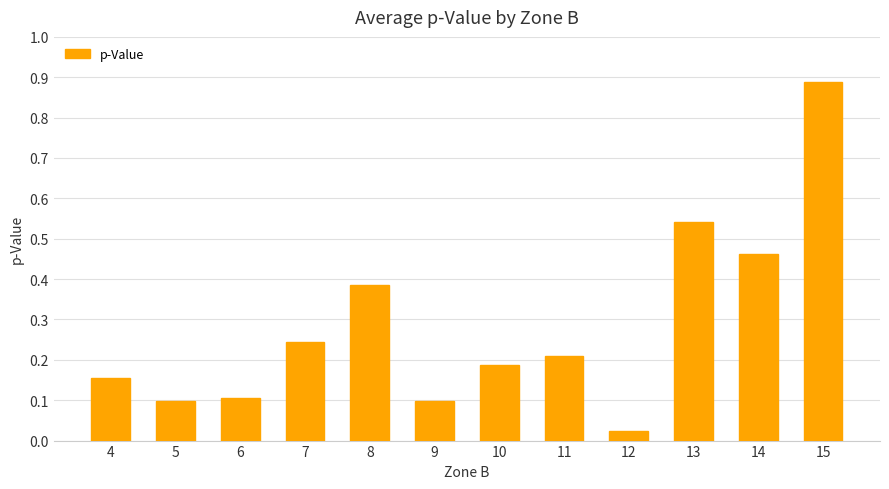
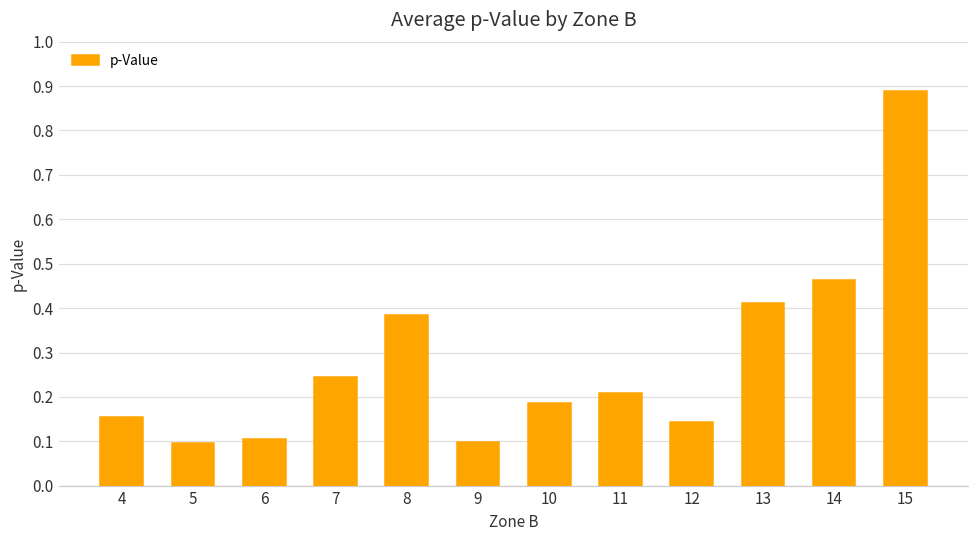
  {
    "4": 0.16,
    "5": 0.10,
    "6": 0.11,
    "7": 0.25,
    "8": 0.38,
    "9": 0.10,
    "10": 0.19,
    "11": 0.21,
-   "12": 0.02,
-   "13": 0.54,
+   "12": 0.14,
+   "13": 0.41,
    "14": 0.46,
    "15": 0.89
  }
